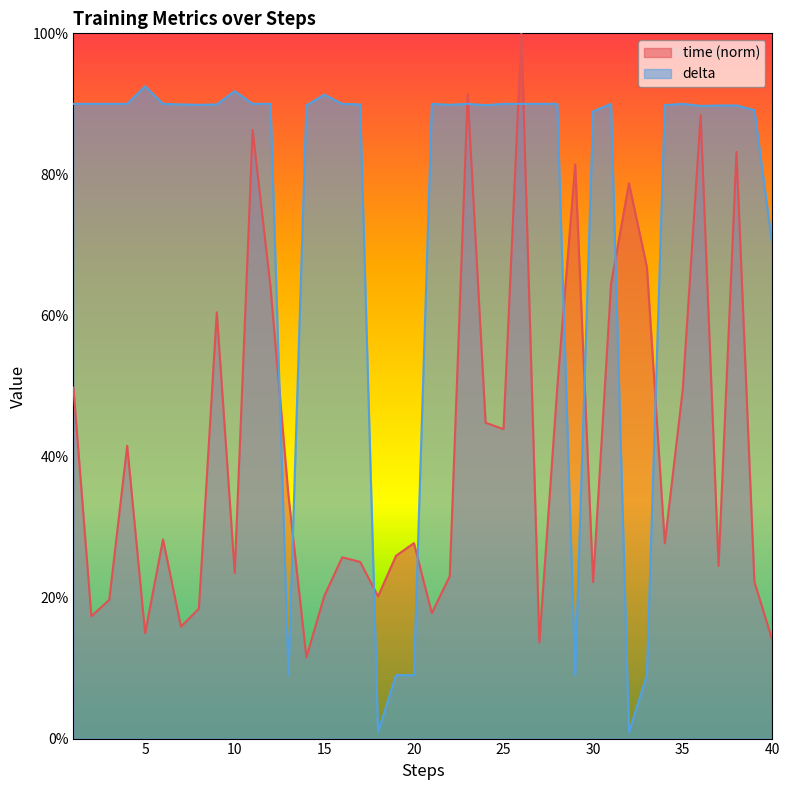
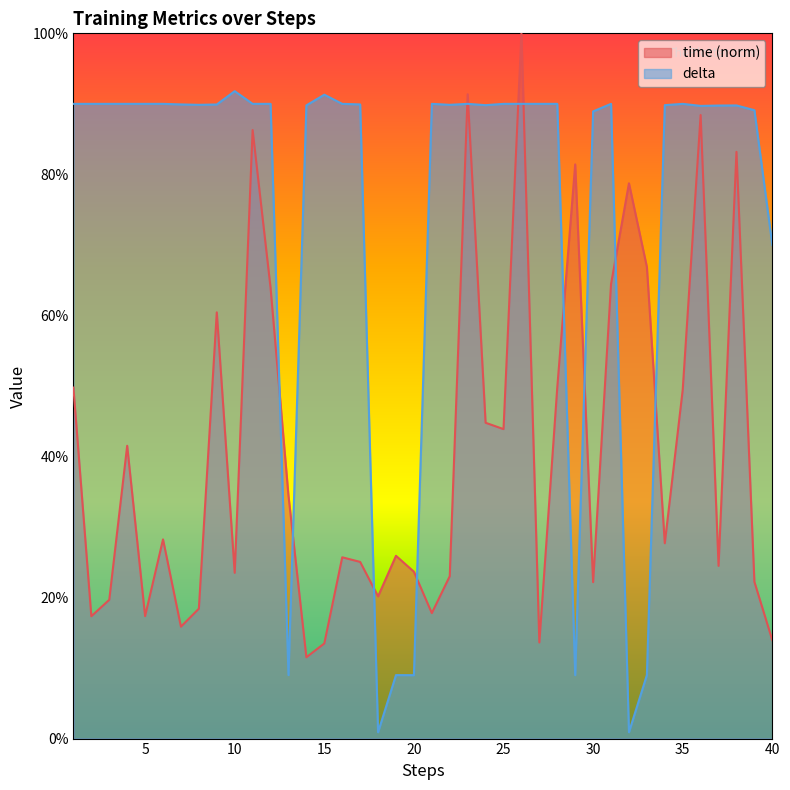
  {
    "time (norm)": {
-     "5": "15%",
+     "5": "17%",
      "10": "24%",
-     "15": "20%",
-     "20": "28%",
+     "15": "13%",
+     "20": "24%",
      "25": "44%",
      "30": "22%",
      "35": "49%",
      "40": "14%"
    },
    "delta": {
-     "5": "93%",
+     "5": "90%",
      "10": "92%",
      "15": "91%",
      "20": "9%",
      "25": "90%",
      "30": "89%",
      "35": "90%",
      "40": "70%"
    }
  }
